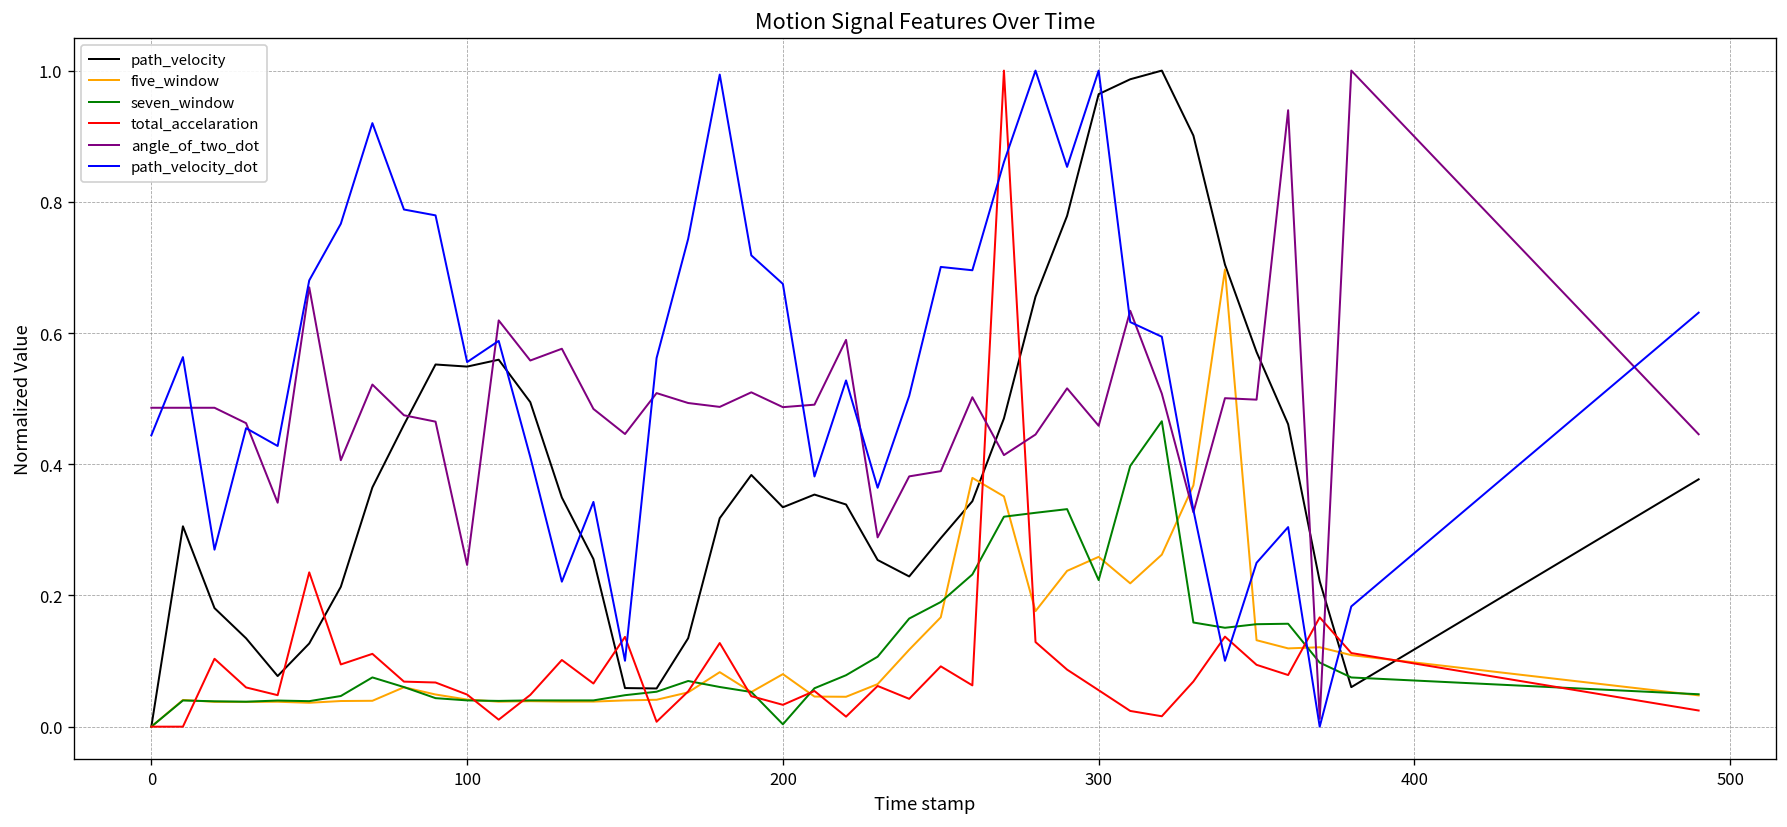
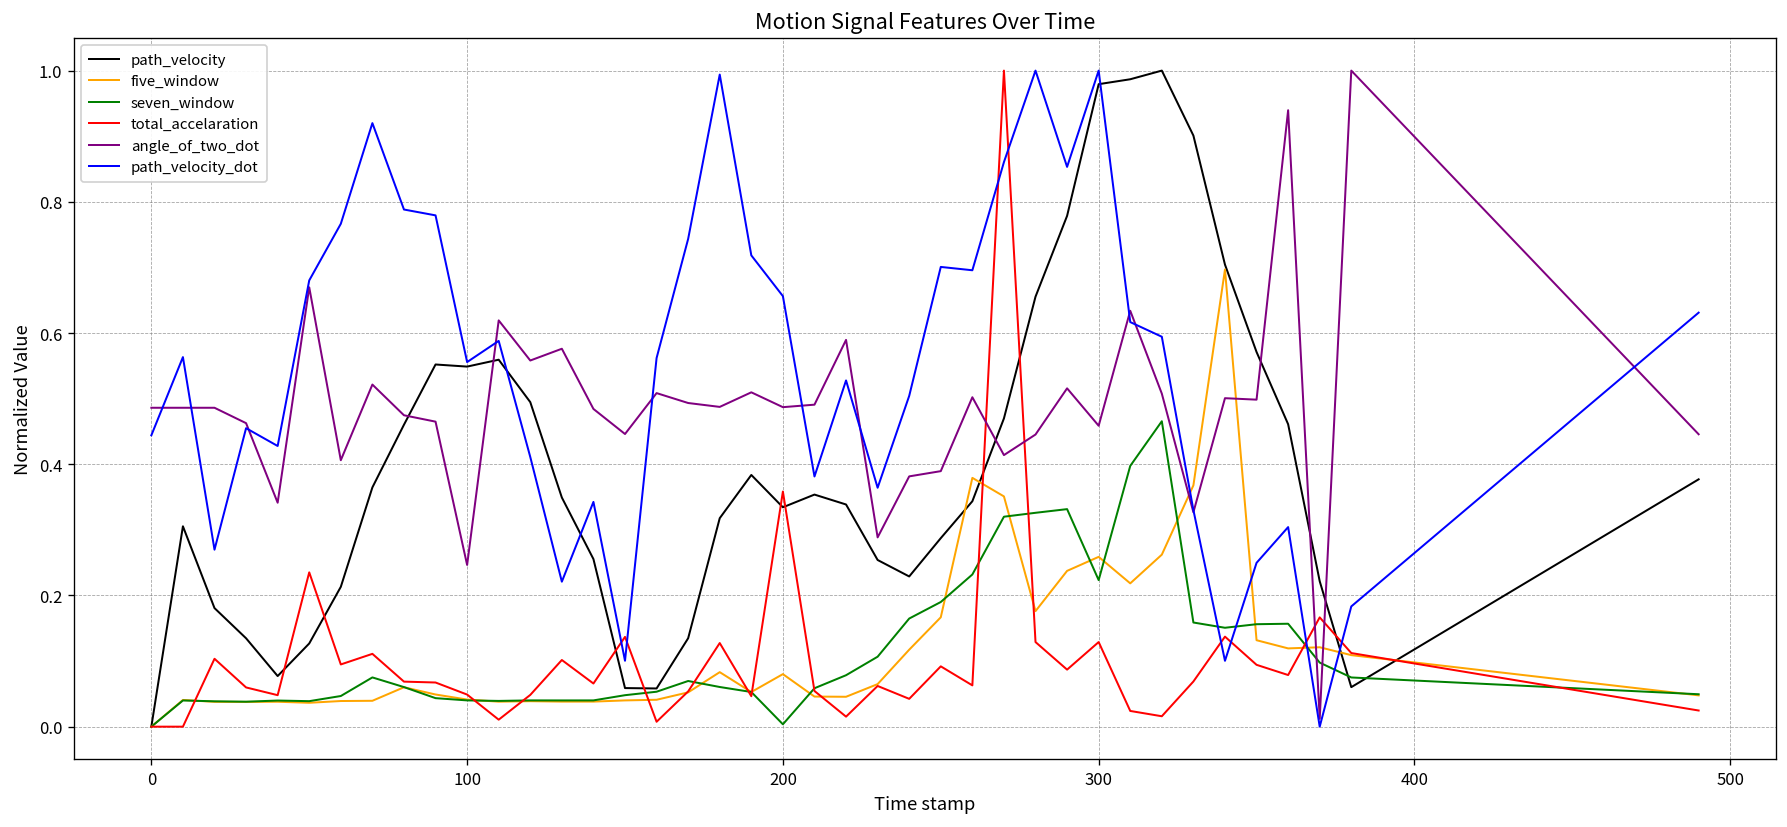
  {
    "path_velocity": {
      "100": 0.55,
      "200": 0.33,
-     "300": 0.96
+     "300": 0.98
    },
    "five_window": {
      "200": 0.08,
      "300": 0.26
    },
    "seven_window": {
      "200": 0.00,
      "300": 0.22
    },
    "total_accelaration": {
      "100": 0.05,
-     "200": 0.03,
-     "300": 0.06
+     "200": 0.36,
+     "300": 0.13
    },
    "angle_of_two_dot": {
      "0": 0.49,
      "100": 0.25,
      "200": 0.49,
      "300": 0.46
    },
    "path_velocity_dot": {
      "0": 0.44,
      "100": 0.56,
-     "200": 0.67,
+     "200": 0.66,
      "300": 1.00
    }
  }
